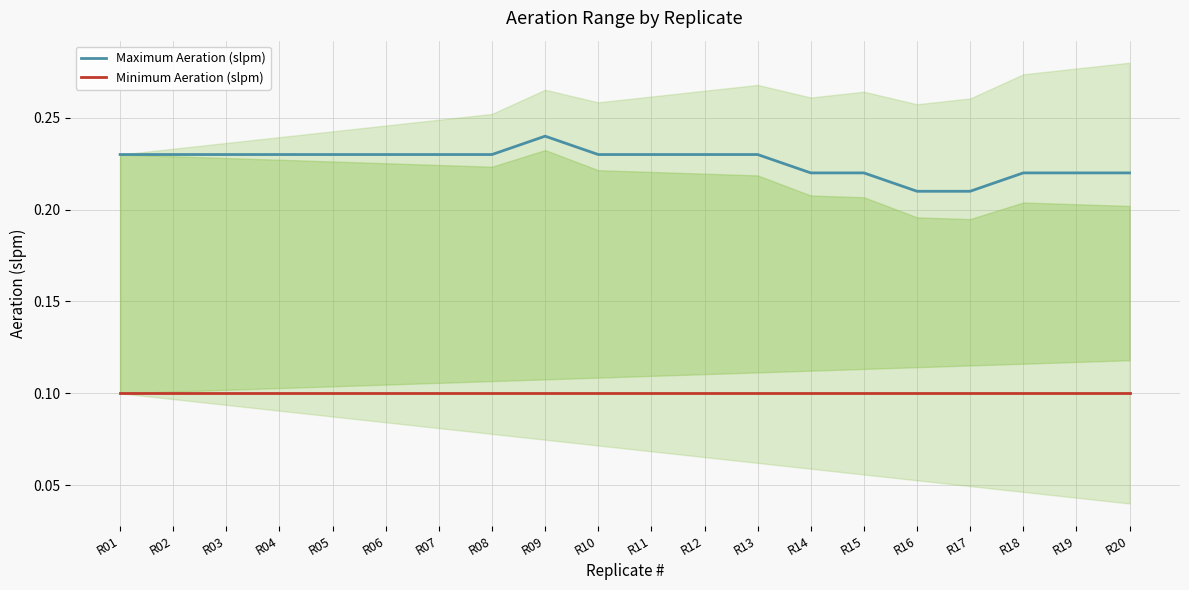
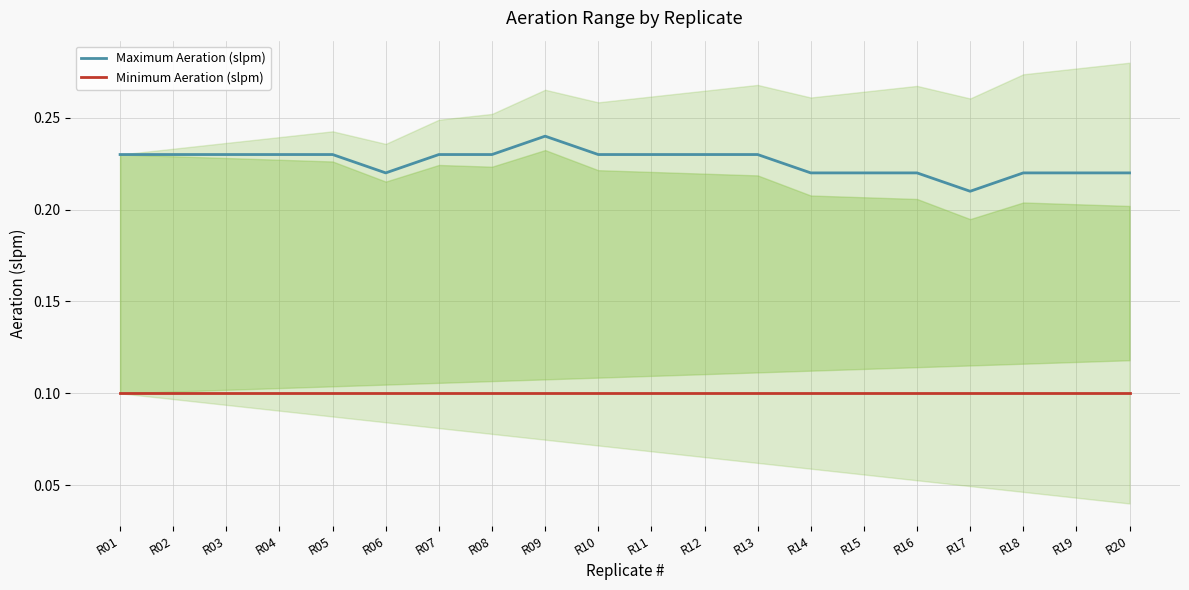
  {
    "Maximum Aeration (slpm)": {
      "R03": 0.23,
      "R04": 0.23,
      "R05": 0.23,
-     "R06": 0.23,
+     "R06": 0.22,
      "R07": 0.23,
      "R08": 0.23,
      "R09": 0.24,
      "R10": 0.23,
      "R11": 0.23,
      "R12": 0.23,
      "R13": 0.23,
      "R14": 0.22,
      "R15": 0.22,
-     "R16": 0.21,
+     "R16": 0.22,
      "R17": 0.21,
      "R18": 0.22,
      "R19": 0.22,
      "R20": 0.22
    },
    "Minimum Aeration (slpm)": {
      "R01": 0.10,
      "R02": 0.10,
      "R03": 0.10,
      "R04": 0.10,
      "R05": 0.10,
      "R06": 0.10,
      "R07": 0.10,
      "R08": 0.10,
      "R09": 0.10,
      "R10": 0.10,
      "R11": 0.10,
      "R12": 0.10,
      "R13": 0.10,
      "R14": 0.10,
      "R15": 0.10,
      "R16": 0.10,
      "R17": 0.10,
      "R18": 0.10,
      "R19": 0.10,
      "R20": 0.10
    }
  }
